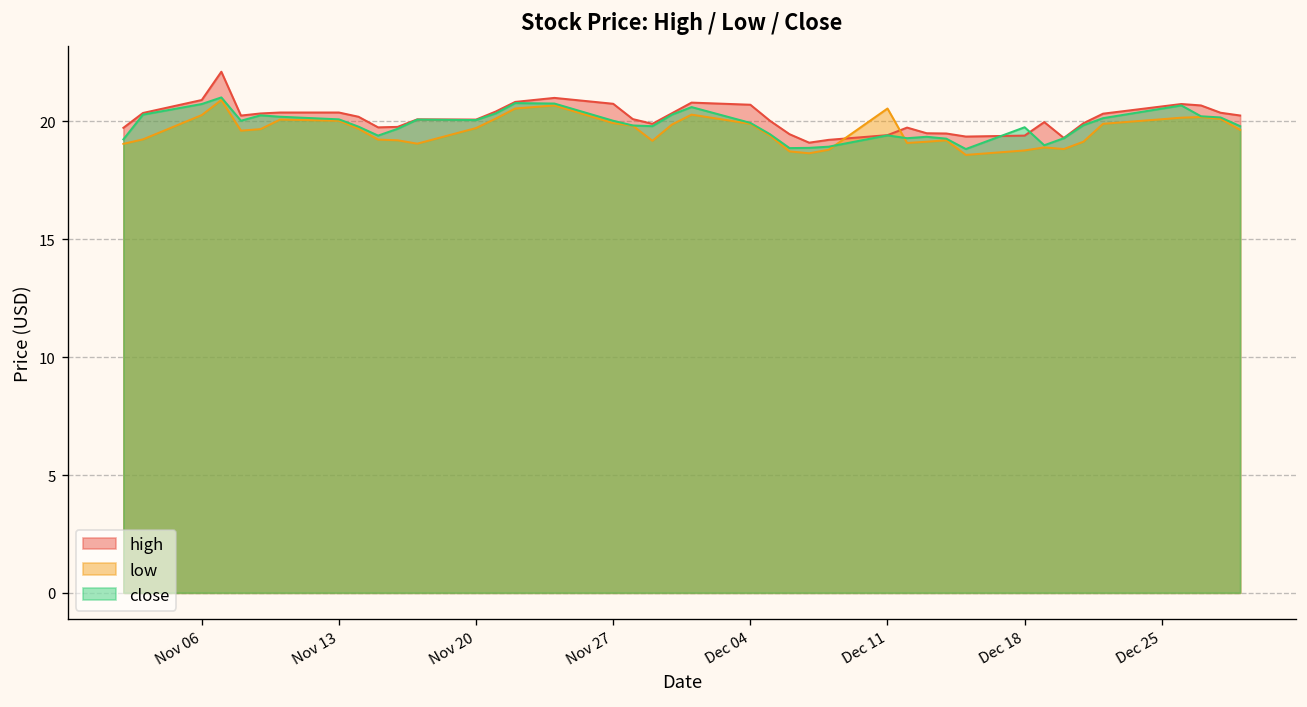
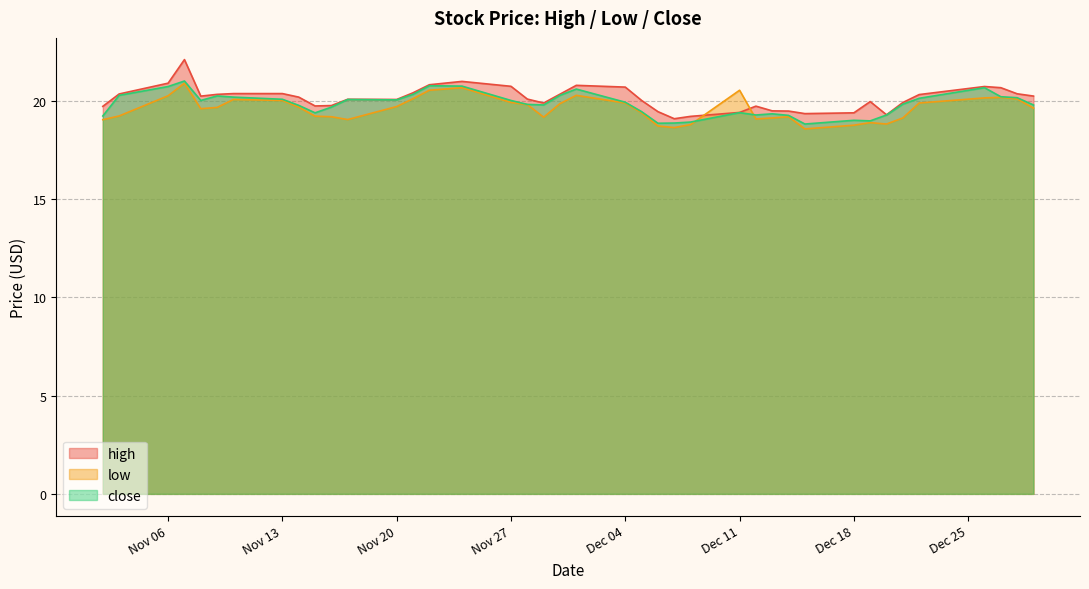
  {
    "high": {
      "Nov 06": 20.9,
      "Nov 13": 20.4,
      "Nov 27": 20.8,
      "Dec 04": 20.7,
      "Dec 18": 19.4
    },
    "low": {
      "Nov 06": 20.3,
      "Nov 20": 19.7,
      "Dec 11": 20.5,
      "Dec 18": 18.8
    },
    "close": {
      "Nov 06": 20.7,
-     "Dec 18": 19.8
+     "Dec 18": 19.0
    }
  }
